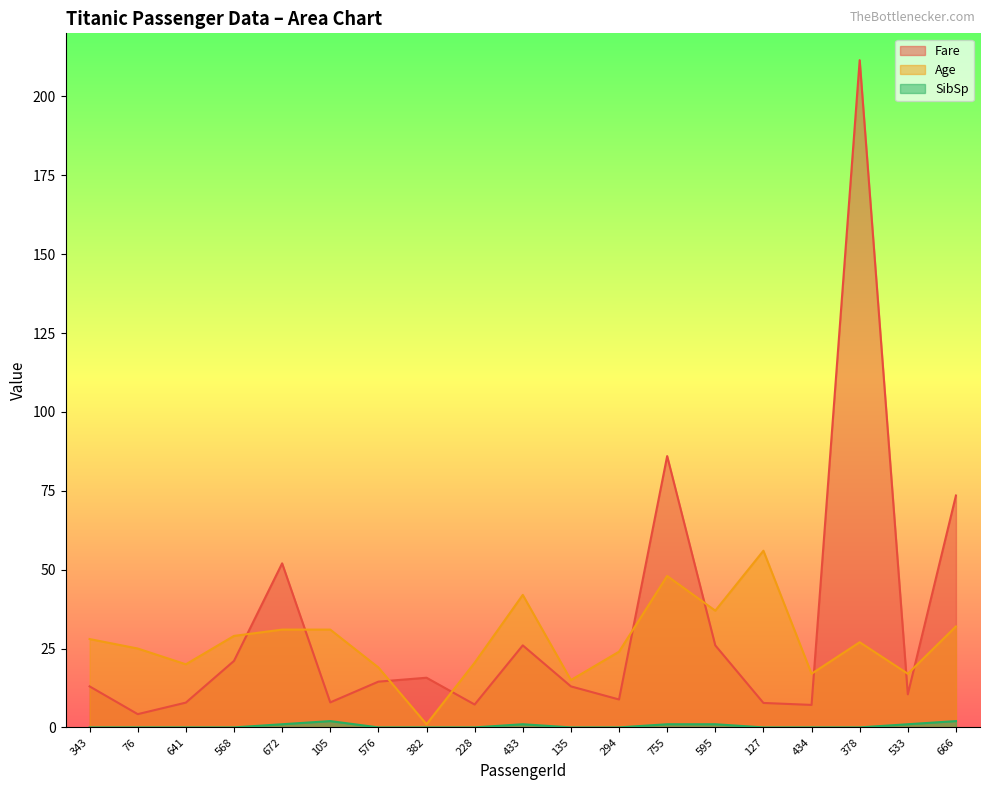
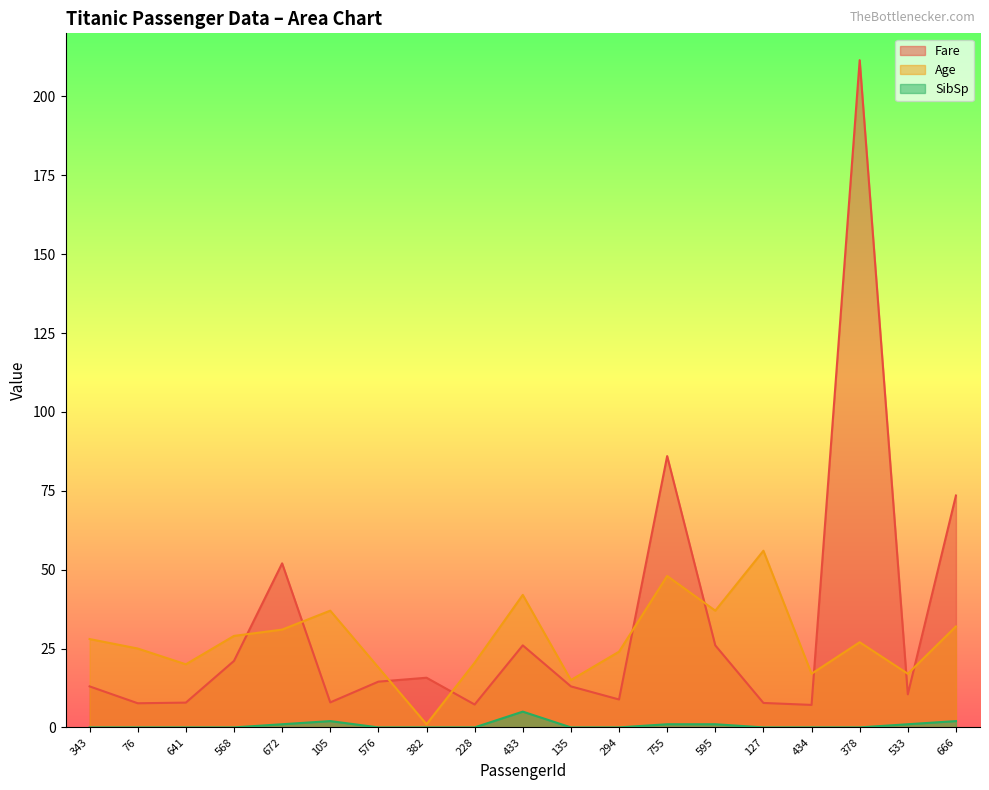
  {
    "Fare": {
      "343": 13,
-     "76": 4,
+     "76": 8,
      "641": 8,
      "568": 21,
      "672": 52,
      "105": 8,
      "576": 15,
      "382": 16,
      "228": 7,
      "433": 26,
      "135": 13,
      "294": 9,
      "755": 86,
      "595": 26,
      "127": 8,
      "434": 7,
      "378": 212,
      "533": 10,
      "666": 74
    },
    "Age": {
      "343": 28,
      "76": 25,
      "641": 20,
      "568": 29,
      "672": 31,
-     "105": 31,
+     "105": 37,
      "576": 19,
      "382": 1,
      "228": 21,
      "433": 42,
      "135": 15,
      "294": 24,
      "755": 48,
      "595": 37,
      "127": 56,
      "434": 17,
      "378": 27,
      "533": 17,
      "666": 32
    },
    "SibSp": {
      "343": 0,
      "76": 0,
      "641": 0,
      "568": 0,
      "672": 1,
      "105": 2,
      "576": 0,
      "382": 0,
      "228": 0,
-     "433": 1,
+     "433": 5,
      "135": 0,
      "294": 0,
      "755": 1,
      "595": 1,
      "127": 0,
      "434": 0,
      "378": 0,
      "533": 1,
      "666": 2
    }
  }
